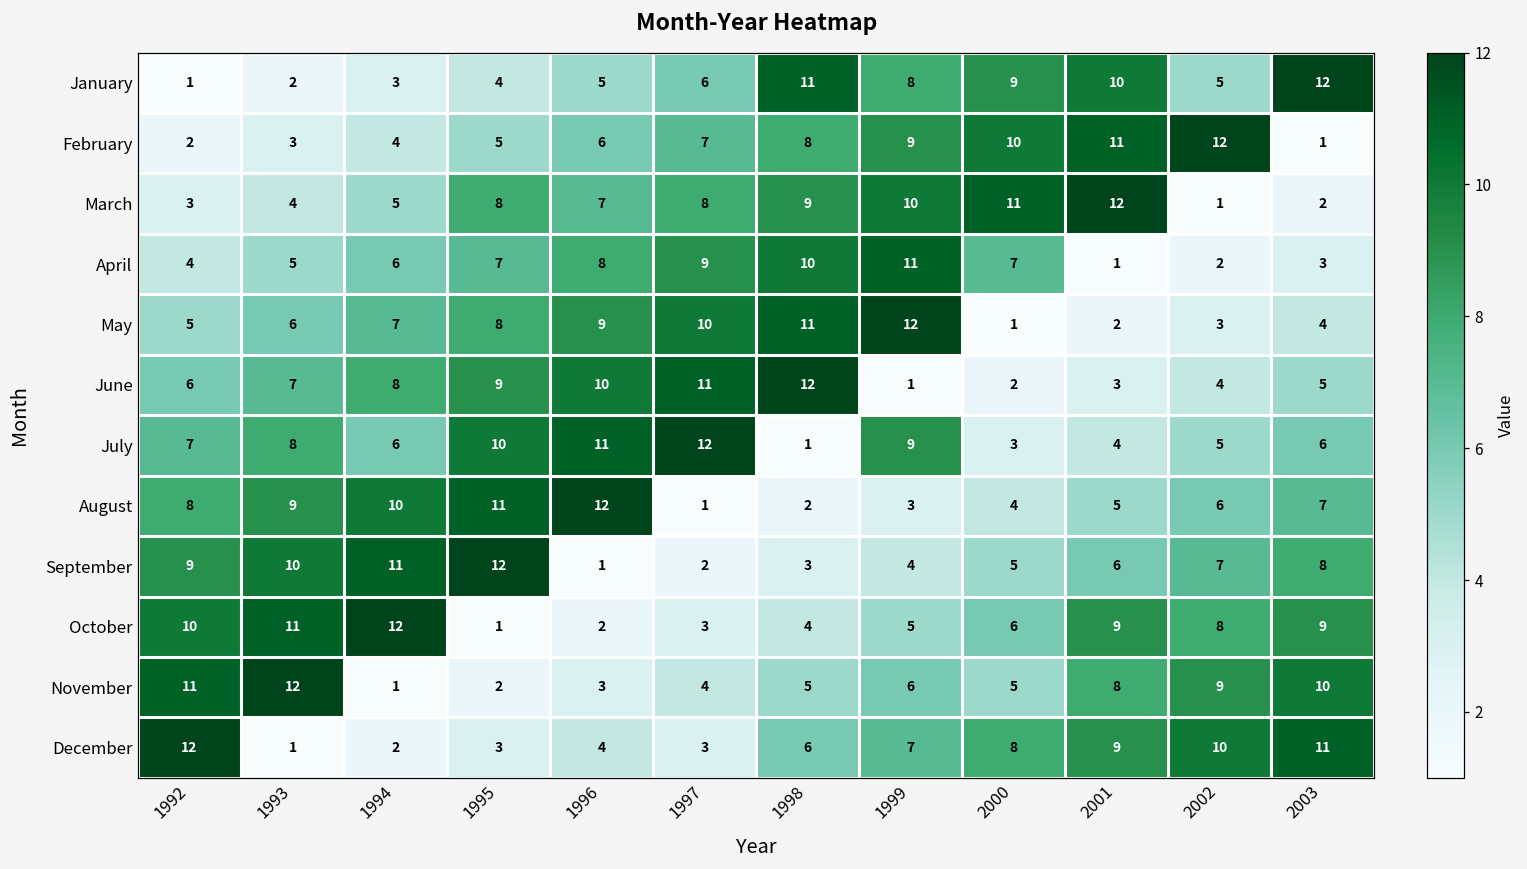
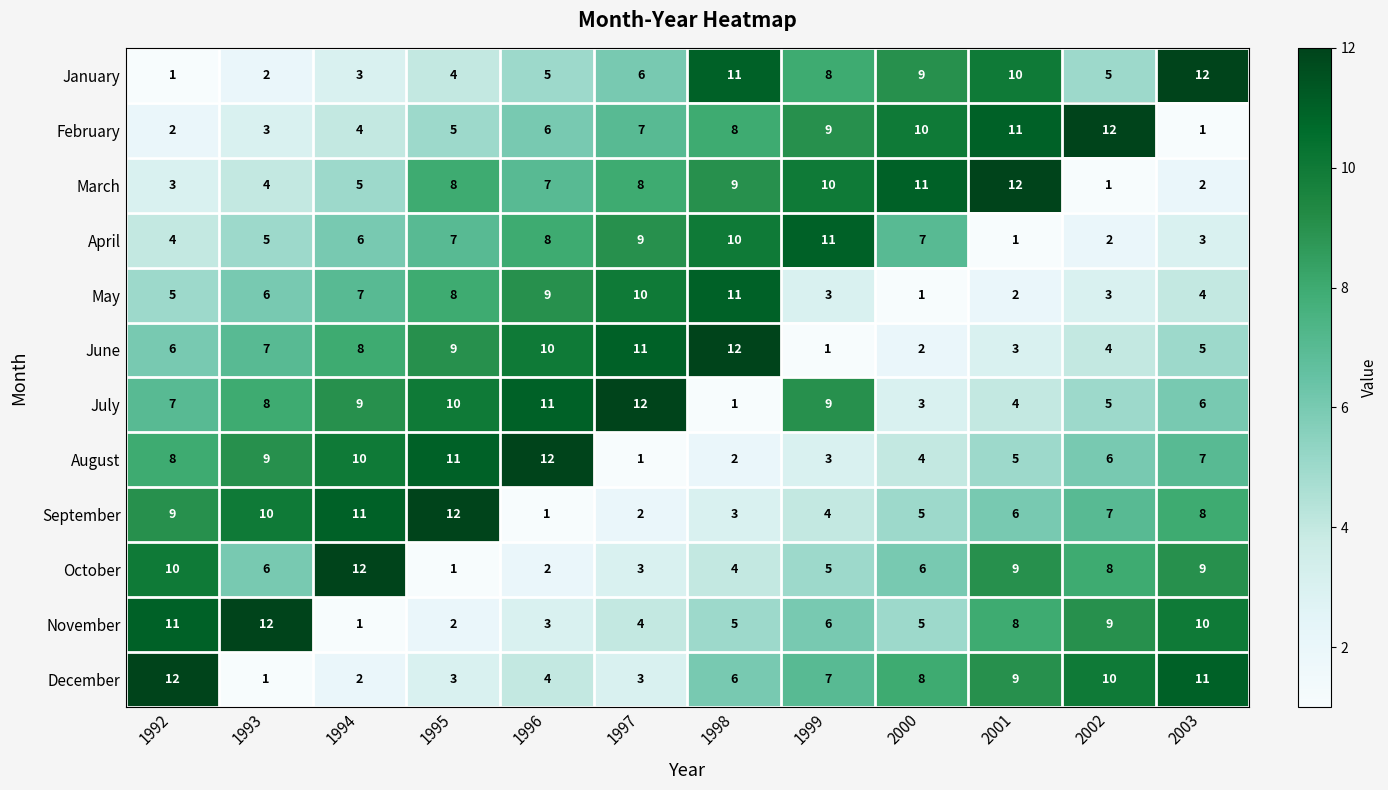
  {
    "January": {
      "1992": 1,
      "1993": 2,
      "1994": 3,
      "1995": 4,
      "1996": 5,
      "1997": 6,
      "1998": 11,
      "1999": 8,
      "2000": 9,
      "2001": 10,
      "2002": 5,
      "2003": 12
    },
    "February": {
      "1992": 2,
      "1993": 3,
      "1994": 4,
      "1995": 5,
      "1996": 6,
      "1997": 7,
      "1998": 8,
      "1999": 9,
      "2000": 10,
      "2001": 11,
      "2002": 12,
      "2003": 1
    },
    "March": {
      "1992": 3,
      "1993": 4,
      "1994": 5,
      "1995": 8,
      "1996": 7,
      "1997": 8,
      "1998": 9,
      "1999": 10,
      "2000": 11,
      "2001": 12,
      "2002": 1,
      "2003": 2
    },
    "April": {
      "1992": 4,
      "1993": 5,
      "1994": 6,
      "1995": 7,
      "1996": 8,
      "1997": 9,
      "1998": 10,
      "1999": 11,
      "2000": 7,
      "2001": 1,
      "2002": 2,
      "2003": 3
    },
    "May": {
      "1992": 5,
      "1993": 6,
      "1994": 7,
      "1995": 8,
      "1996": 9,
      "1997": 10,
      "1998": 11,
-     "1999": 12,
+     "1999": 3,
      "2000": 1,
      "2001": 2,
      "2002": 3,
      "2003": 4
    },
    "June": {
      "1992": 6,
      "1993": 7,
      "1994": 8,
      "1995": 9,
      "1996": 10,
      "1997": 11,
      "1998": 12,
      "1999": 1,
      "2000": 2,
      "2001": 3,
      "2002": 4,
      "2003": 5
    },
    "July": {
      "1992": 7,
      "1993": 8,
-     "1994": 6,
+     "1994": 9,
      "1995": 10,
      "1996": 11,
      "1997": 12,
      "1998": 1,
      "1999": 9,
      "2000": 3,
      "2001": 4,
      "2002": 5,
      "2003": 6
    },
    "August": {
      "1992": 8,
      "1993": 9,
      "1994": 10,
      "1995": 11,
      "1996": 12,
      "1997": 1,
      "1998": 2,
      "1999": 3,
      "2000": 4,
      "2001": 5,
      "2002": 6,
      "2003": 7
    },
    "September": {
      "1992": 9,
      "1993": 10,
      "1994": 11,
      "1995": 12,
      "1996": 1,
      "1997": 2,
      "1998": 3,
      "1999": 4,
      "2000": 5,
      "2001": 6,
      "2002": 7,
      "2003": 8
    },
    "October": {
      "1992": 10,
-     "1993": 11,
+     "1993": 6,
      "1994": 12,
      "1995": 1,
      "1996": 2,
      "1997": 3,
      "1998": 4,
      "1999": 5,
      "2000": 6,
      "2001": 9,
      "2002": 8,
      "2003": 9
    },
    "November": {
      "1992": 11,
      "1993": 12,
      "1994": 1,
      "1995": 2,
      "1996": 3,
      "1997": 4,
      "1998": 5,
      "1999": 6,
      "2000": 5,
      "2001": 8,
      "2002": 9,
      "2003": 10
    },
    "December": {
      "1992": 12,
      "1993": 1,
      "1994": 2,
      "1995": 3,
      "1996": 4,
      "1997": 3,
      "1998": 6,
      "1999": 7,
      "2000": 8,
      "2001": 9,
      "2002": 10,
      "2003": 11
    }
  }
